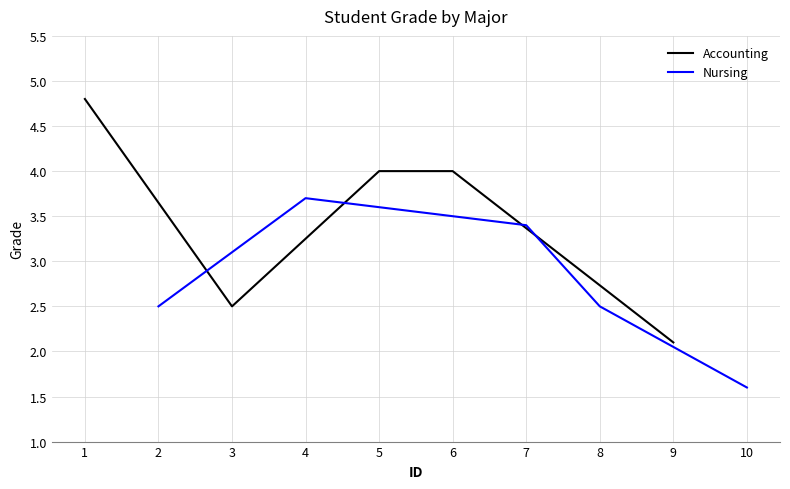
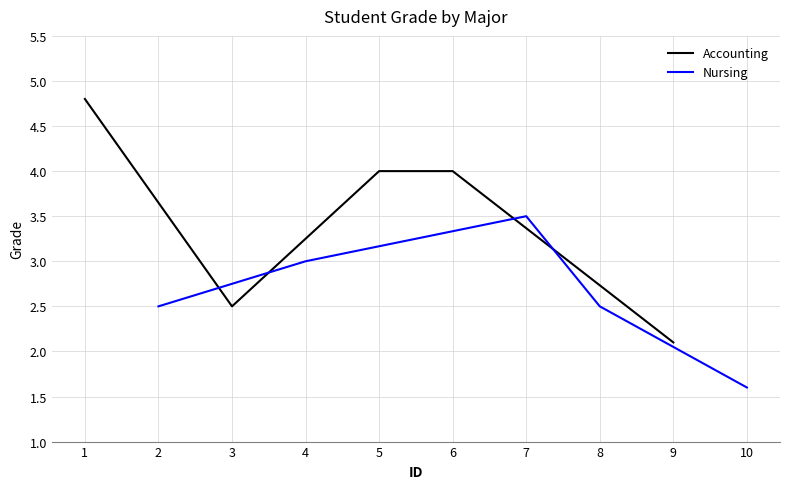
  {
    "Accounting": {
      "1": 4.8,
      "3": 2.5,
      "5": 4.0,
      "6": 4.0,
      "9": 2.1
    },
    "Nursing": {
      "2": 2.5,
-     "4": 3.7,
-     "7": 3.4,
+     "4": 3.0,
+     "7": 3.5,
      "8": 2.5,
      "10": 1.6
    }
  }
